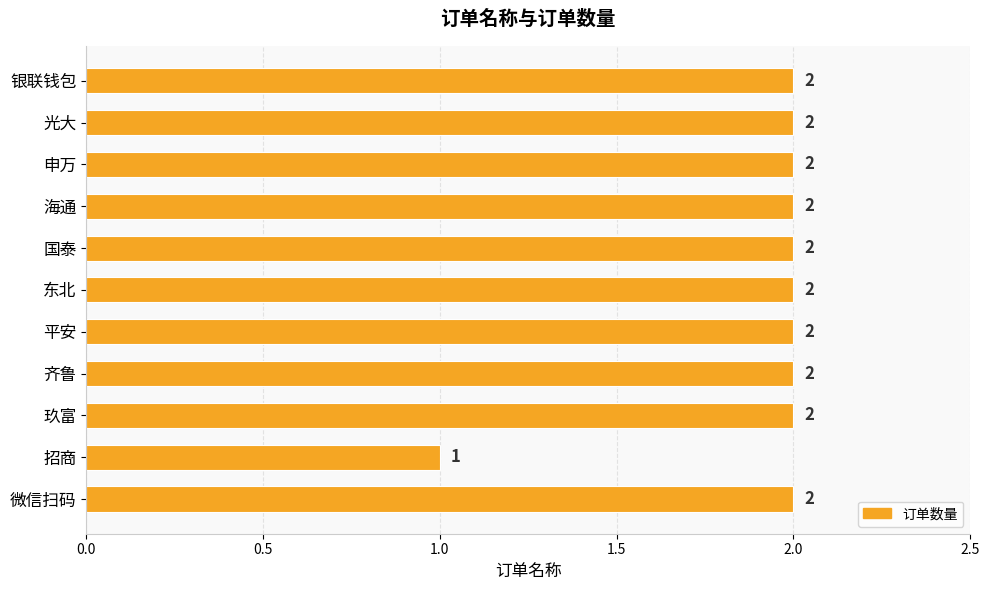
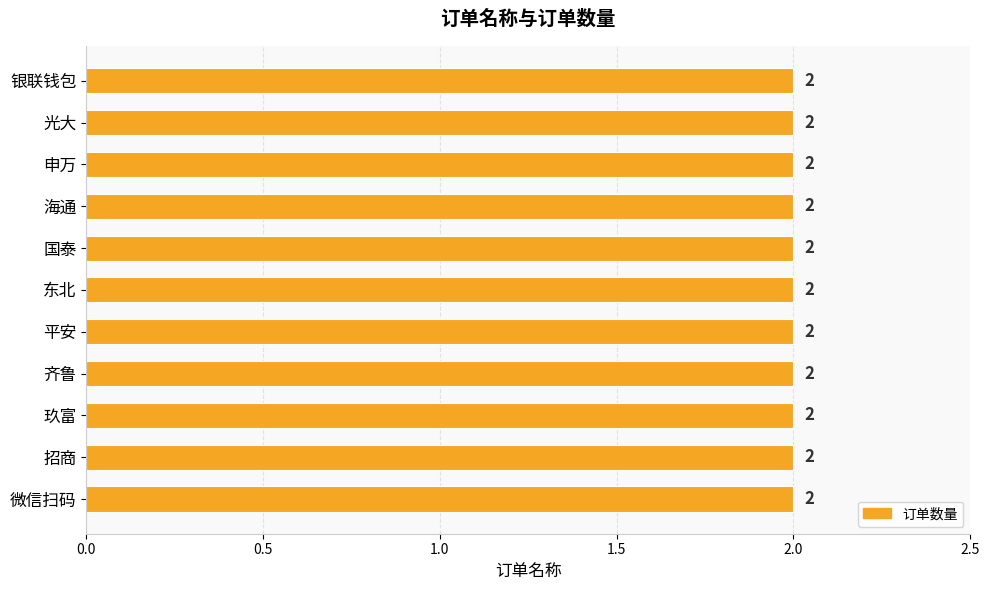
  {
    "银联钱包": 2,
    "光大": 2,
    "申万": 2,
    "海通": 2,
    "国泰": 2,
    "东北": 2,
    "平安": 2,
    "齐鲁": 2,
    "玖富": 2,
-   "招商": 1,
+   "招商": 2,
    "微信扫码": 2
  }
